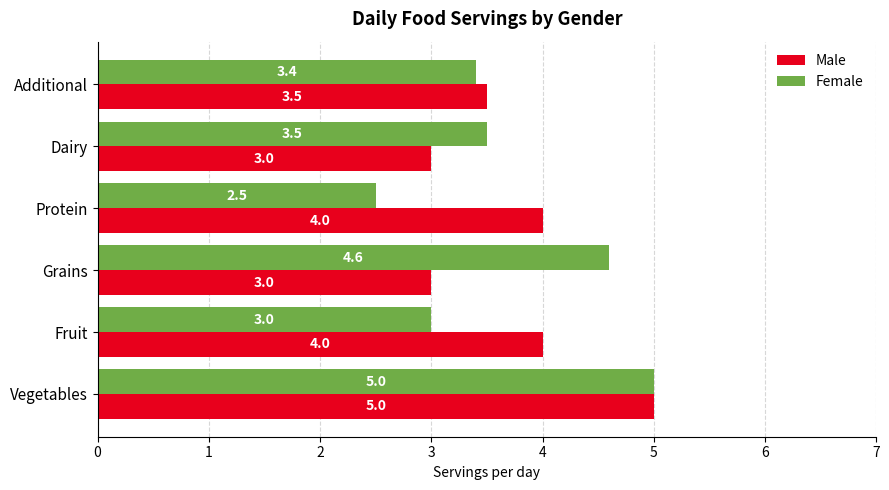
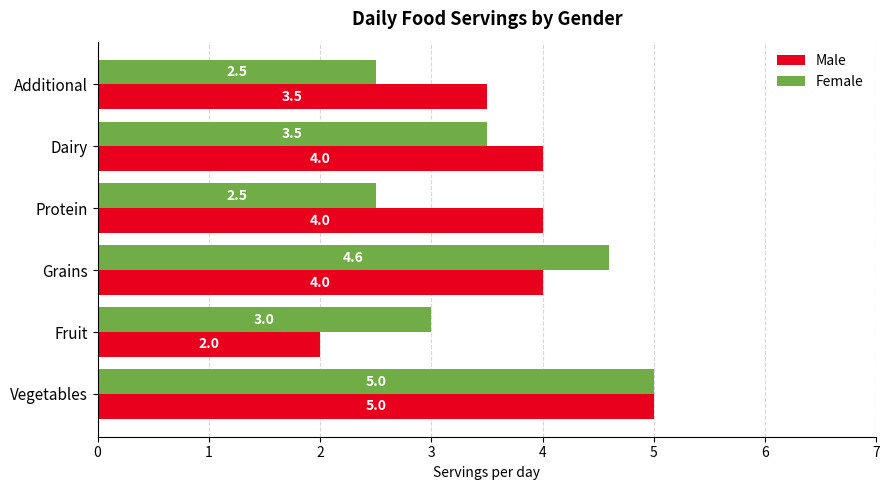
  {
    "Male": {
      "Additional": 3.5,
-     "Dairy": 3.0,
+     "Dairy": 4.0,
      "Protein": 4.0,
-     "Grains": 3.0,
-     "Fruit": 4.0,
+     "Grains": 4.0,
+     "Fruit": 2.0,
      "Vegetables": 5.0
    },
    "Female": {
-     "Additional": 3.4,
+     "Additional": 2.5,
      "Dairy": 3.5,
      "Protein": 2.5,
      "Grains": 4.6,
      "Fruit": 3.0,
      "Vegetables": 5.0
    }
  }
